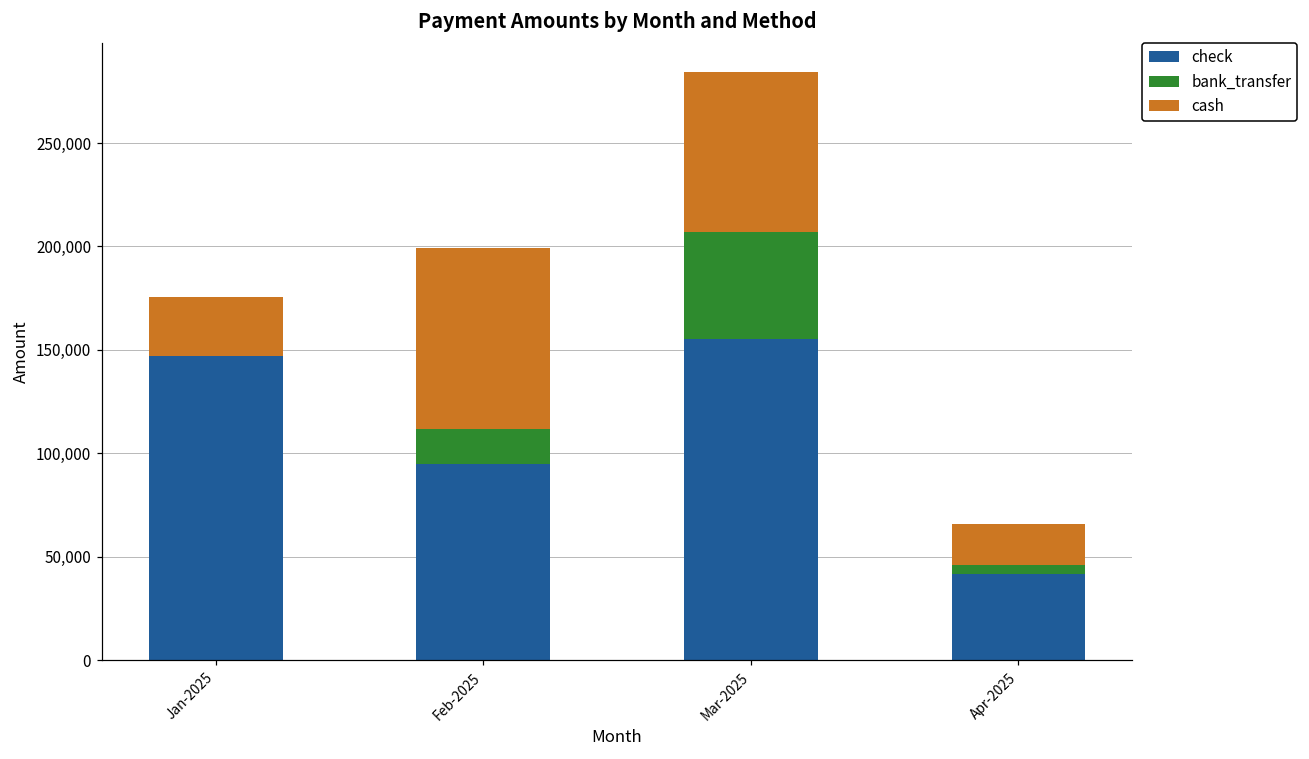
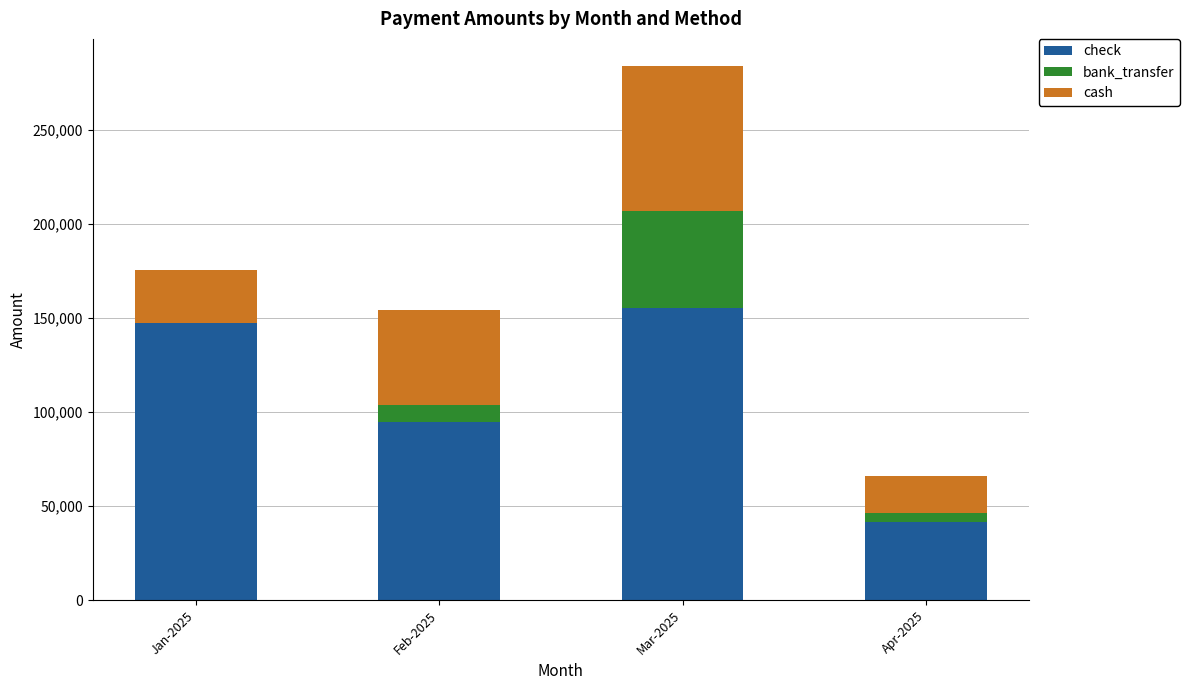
  {
    "check": {
      "Jan-2025": "147,000",
      "Feb-2025": "95,000",
      "Mar-2025": "155,000",
      "Apr-2025": "42,000"
    },
    "bank_transfer": {
      "Jan-2025": "0",
-     "Feb-2025": "17,000",
+     "Feb-2025": "9,000",
      "Mar-2025": "52,000",
      "Apr-2025": "5,000"
    },
    "cash": {
      "Jan-2025": "28,000",
-     "Feb-2025": "87,000",
+     "Feb-2025": "51,000",
      "Mar-2025": "77,000",
      "Apr-2025": "20,000"
    }
  }
